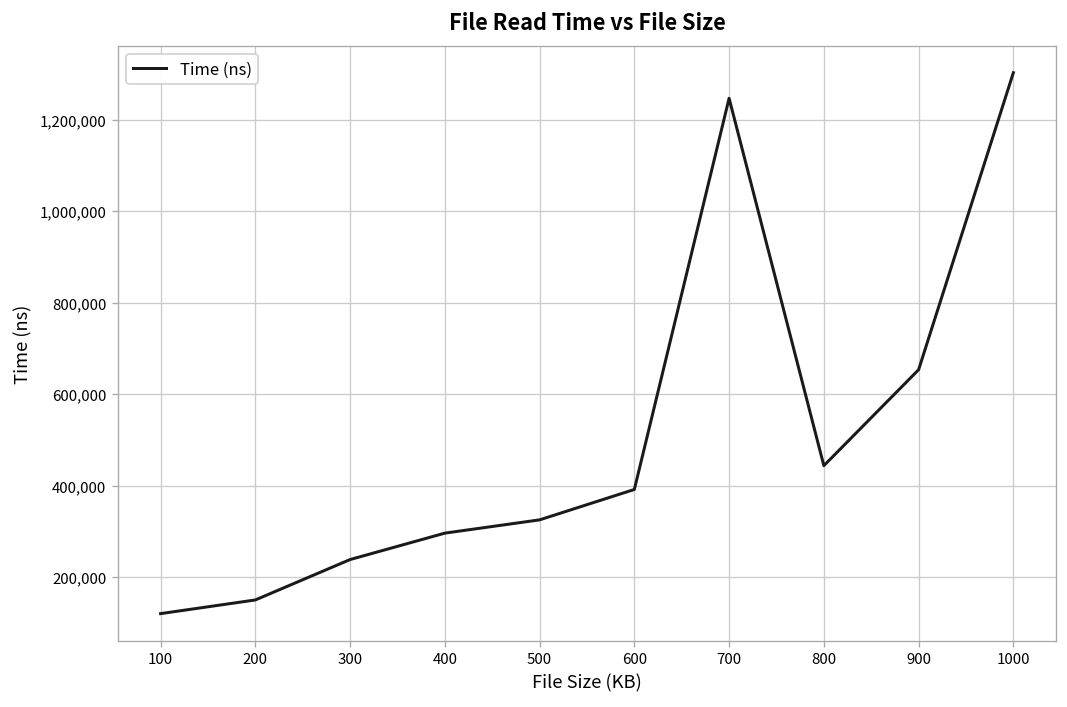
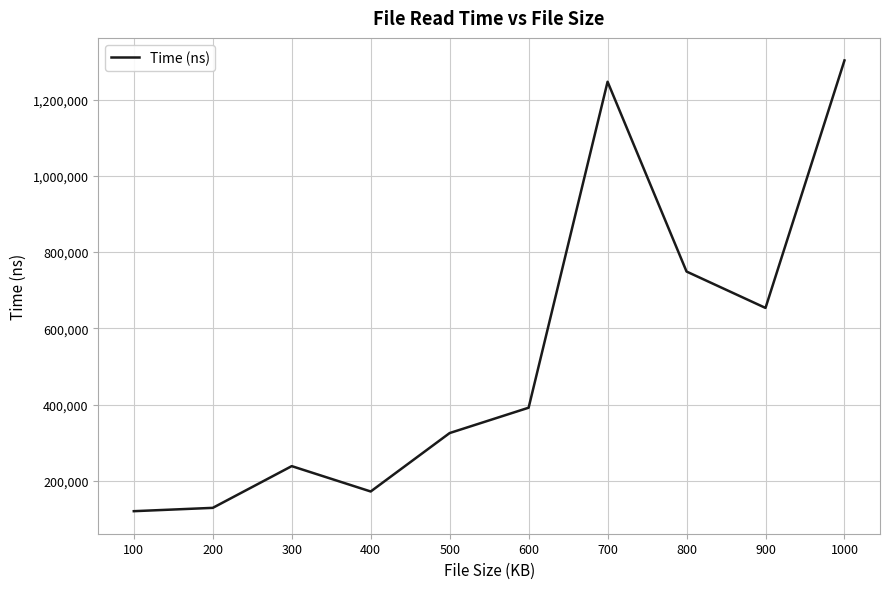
  {
    "100": "120,000",
-   "200": "150,000",
+   "200": "130,000",
    "300": "240,000",
-   "400": "300,000",
+   "400": "170,000",
    "500": "330,000",
    "600": "390,000",
    "700": "1,250,000",
-   "800": "440,000",
+   "800": "750,000",
    "900": "650,000",
    "1000": "1,300,000"
  }
